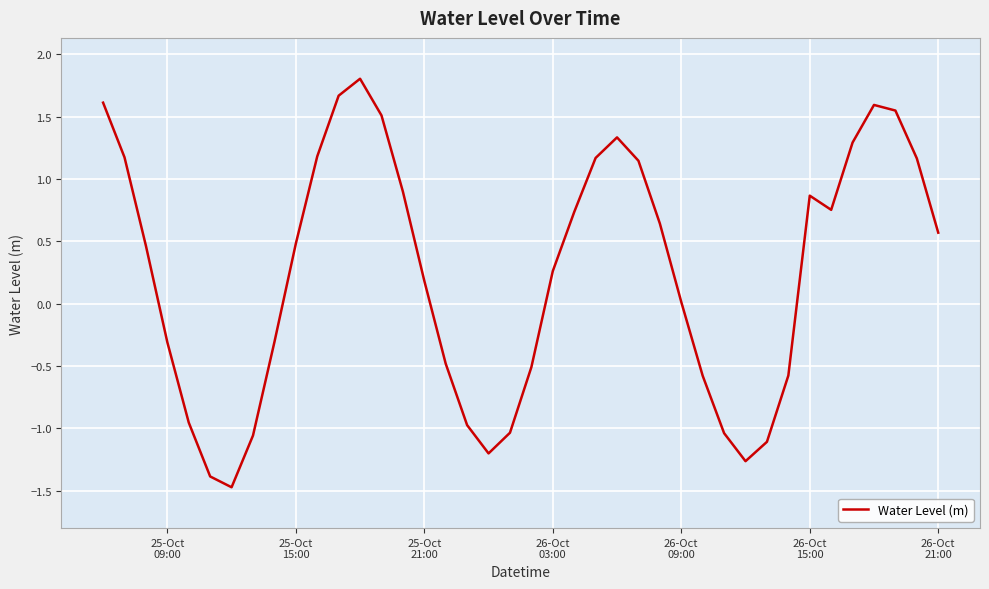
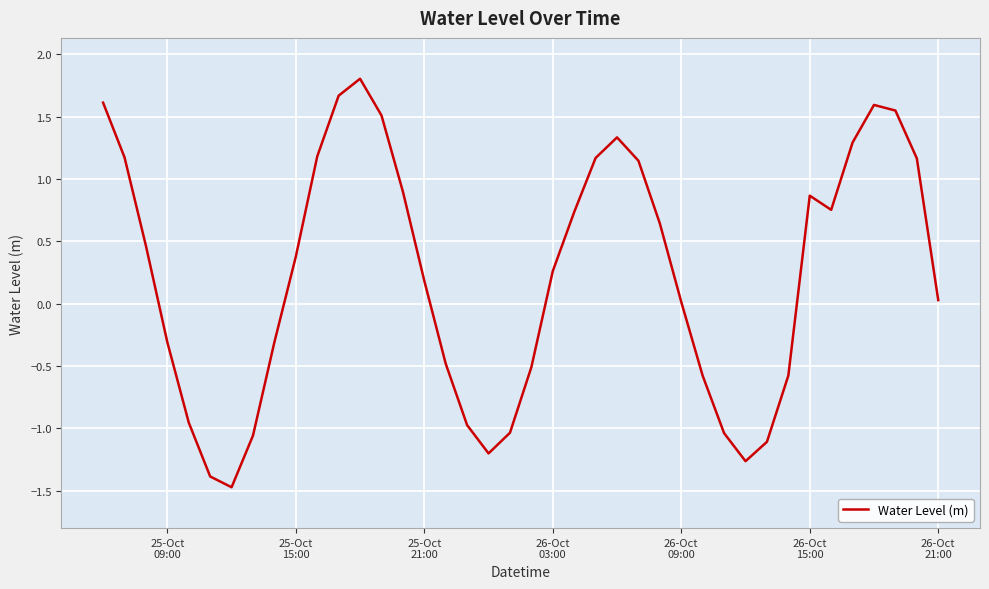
  {
    "25-Oct 09:00": -0.31,
-   "25-Oct 15:00": 0.48,
+   "25-Oct 15:00": 0.38,
    "25-Oct 21:00": 0.18,
    "26-Oct 03:00": 0.26,
    "26-Oct 09:00": 0.01,
    "26-Oct 15:00": 0.87,
-   "26-Oct 21:00": 0.57
+   "26-Oct 21:00": 0.03
  }
